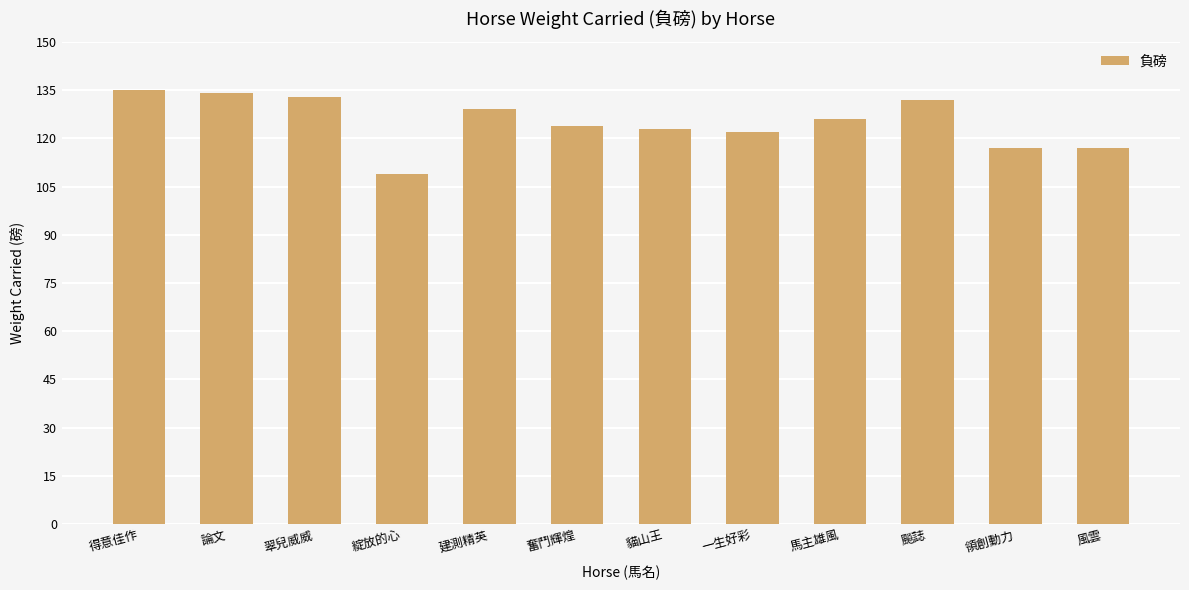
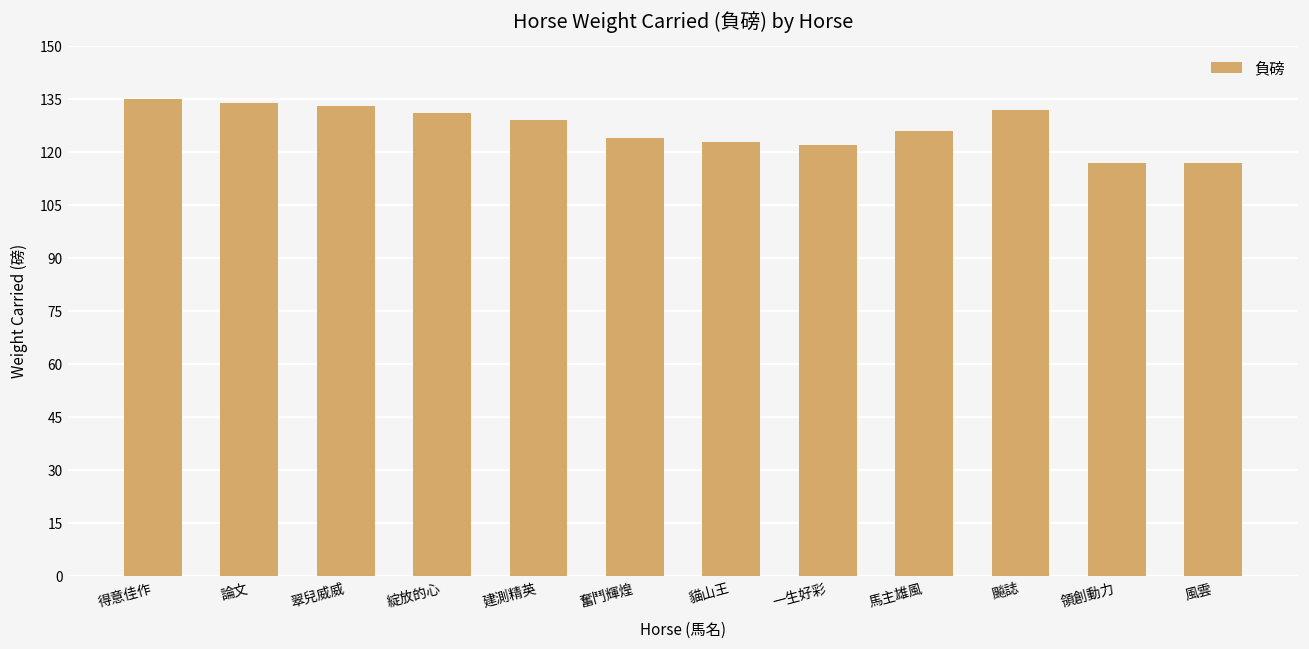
  {
    "得意佳作": 135,
    "論文": 134,
    "翠兒威威": 133,
-   "綻放的心": 109,
+   "綻放的心": 131,
    "建測精英": 129,
    "奮鬥輝煌": 124,
    "貓山王": 123,
    "一生好彩": 122,
    "馬主雄風": 126,
    "飈誌": 132,
    "領創動力": 117,
    "風雲": 117
  }
